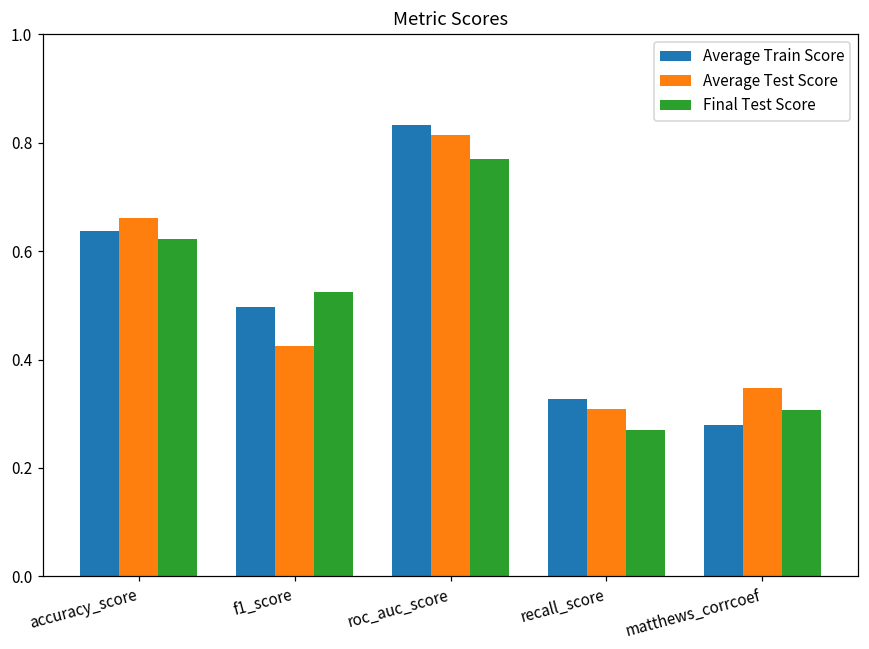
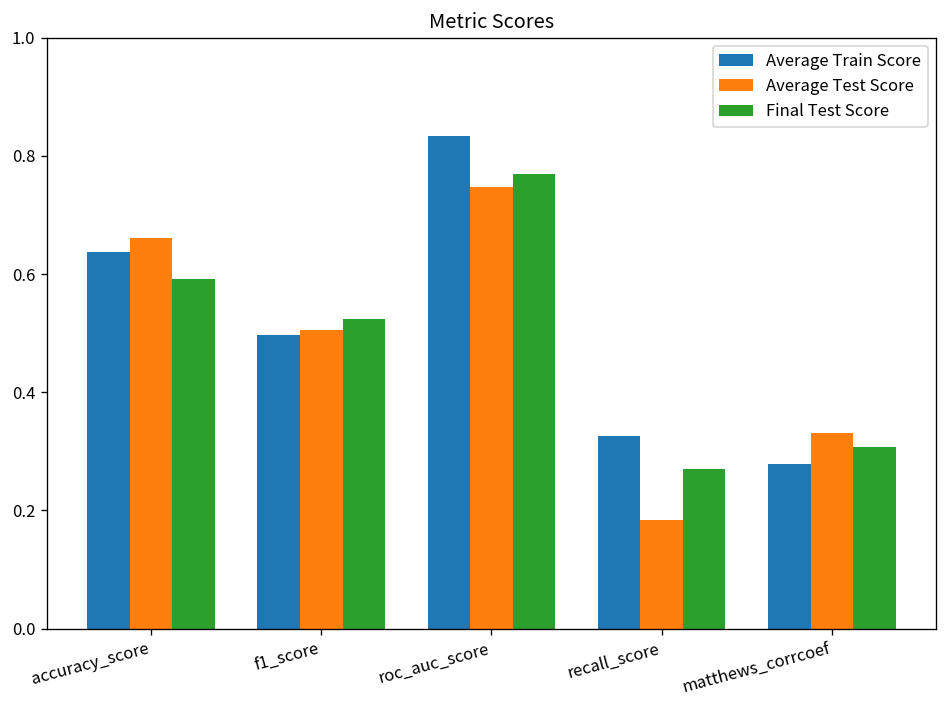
  {
    "Average Train Score": {
      "accuracy_score": 0.64,
      "f1_score": 0.50,
      "roc_auc_score": 0.83,
      "recall_score": 0.33,
      "matthews_corrcoef": 0.28
    },
    "Average Test Score": {
      "accuracy_score": 0.66,
-     "f1_score": 0.42,
-     "roc_auc_score": 0.81,
-     "recall_score": 0.31,
-     "matthews_corrcoef": 0.35
+     "f1_score": 0.50,
+     "roc_auc_score": 0.75,
+     "recall_score": 0.18,
+     "matthews_corrcoef": 0.33
    },
    "Final Test Score": {
-     "accuracy_score": 0.62,
+     "accuracy_score": 0.59,
      "f1_score": 0.52,
      "roc_auc_score": 0.77,
      "recall_score": 0.27,
      "matthews_corrcoef": 0.31
    }
  }
